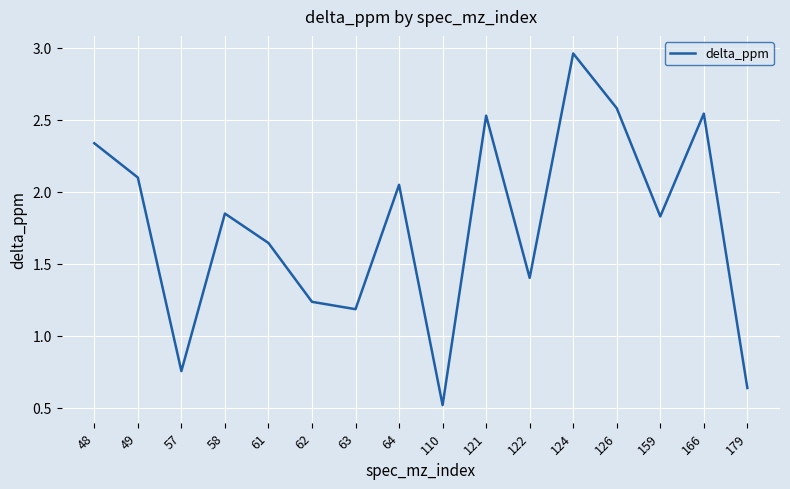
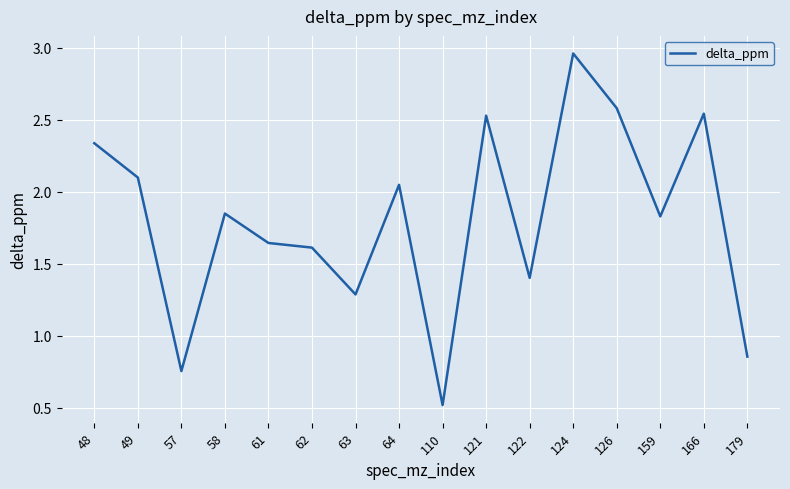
  {
    "48": 2.34,
    "49": 2.10,
    "57": 0.76,
    "58": 1.85,
    "61": 1.65,
-   "62": 1.24,
-   "63": 1.19,
+   "62": 1.61,
+   "63": 1.29,
    "64": 2.05,
    "110": 0.52,
    "121": 2.53,
    "122": 1.40,
    "124": 2.96,
    "126": 2.58,
    "159": 1.83,
    "166": 2.54,
-   "179": 0.64
+   "179": 0.86
  }
